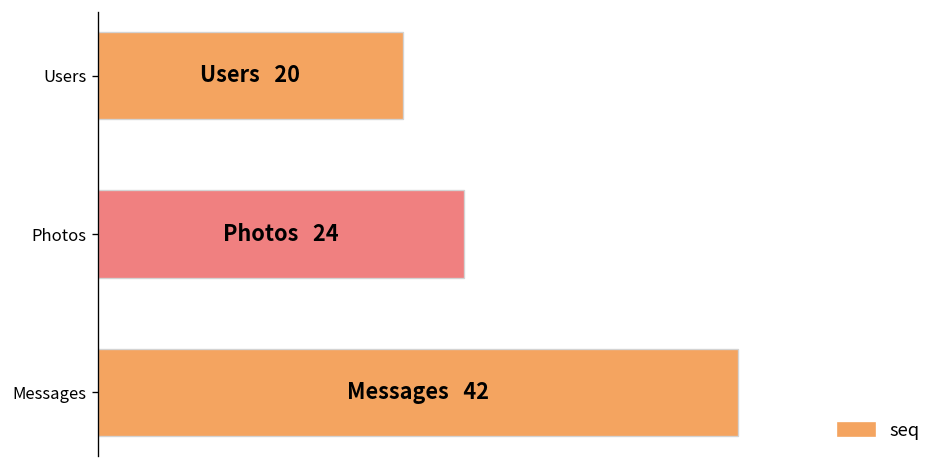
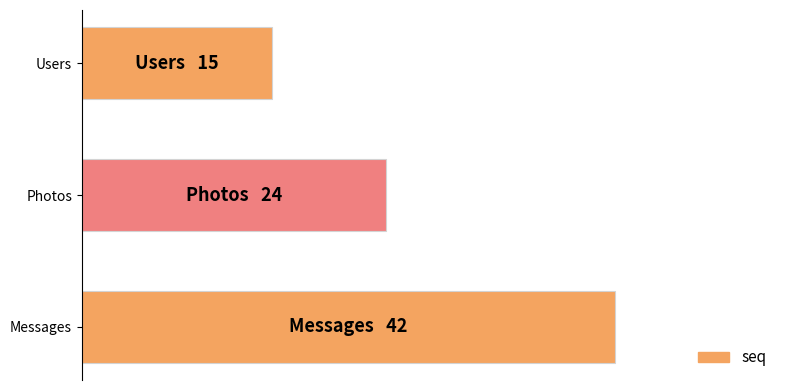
  {
-   "Users": 20,
+   "Users": 15,
    "Photos": 24,
    "Messages": 42
  }
